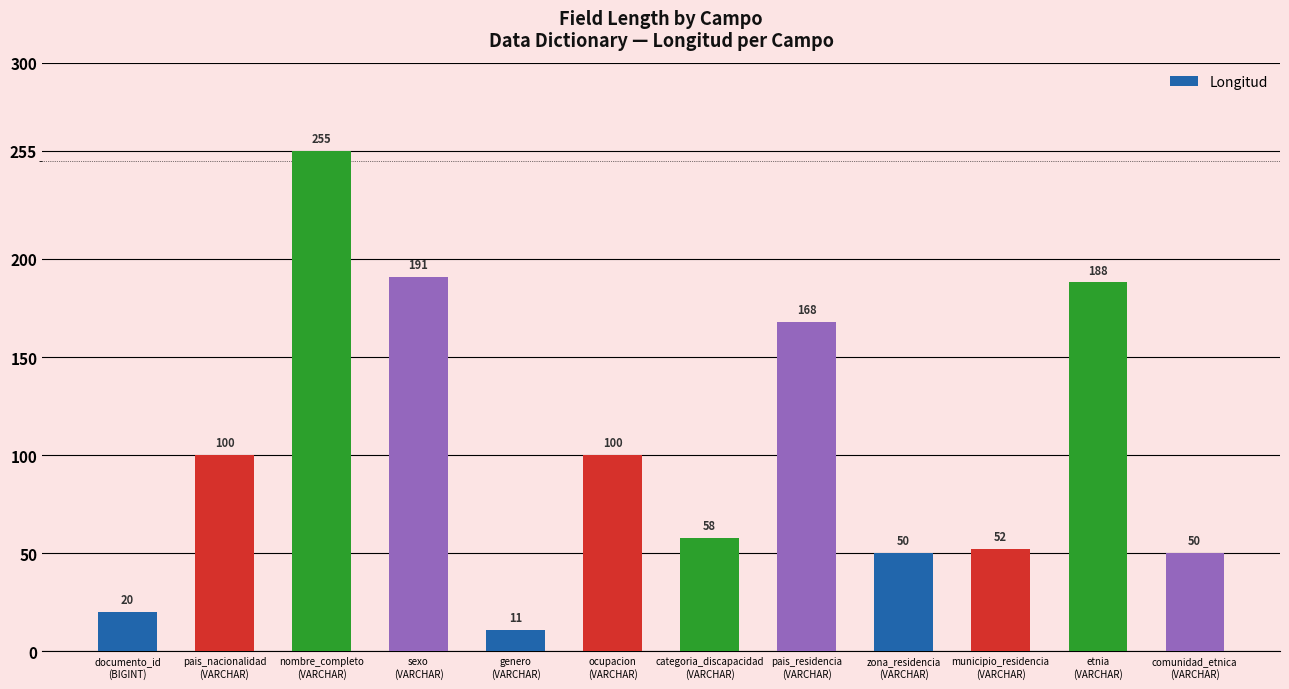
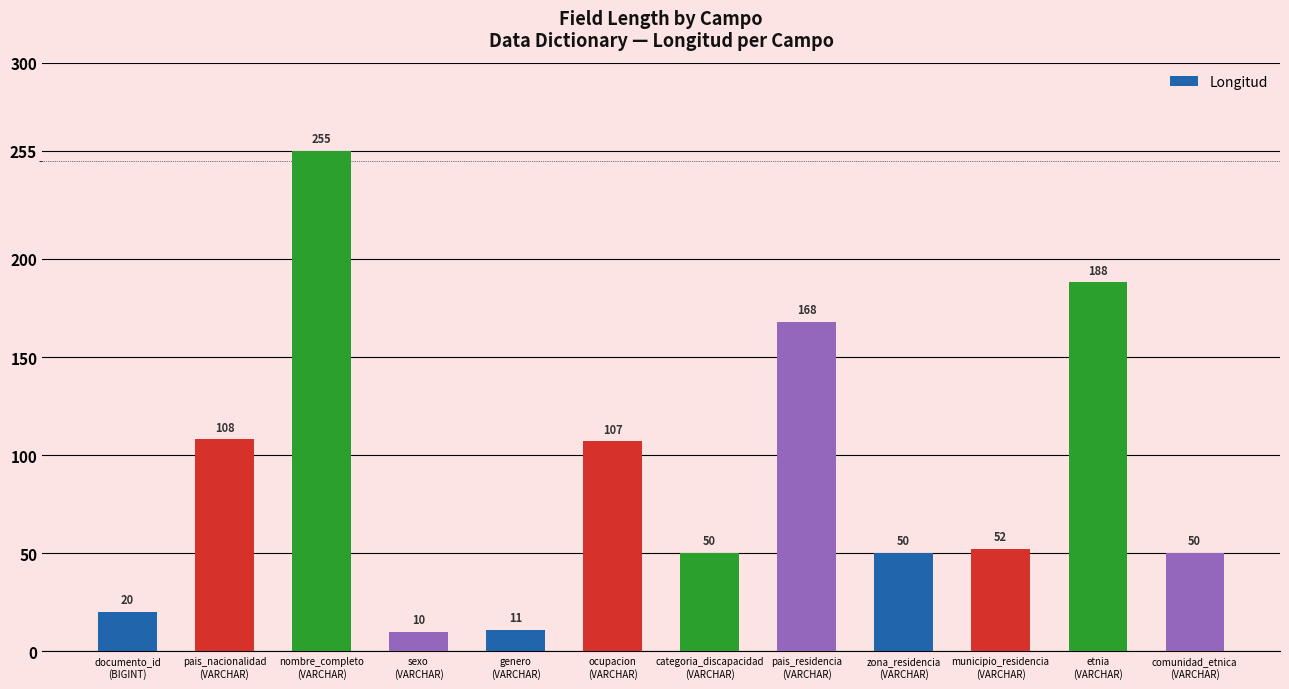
  {
    "documento_id (BIGINT)": 20,
-   "pais_nacionalidad (VARCHAR)": 100,
+   "pais_nacionalidad (VARCHAR)": 108,
    "nombre_completo (VARCHAR)": 255,
-   "sexo (VARCHAR)": 191,
+   "sexo (VARCHAR)": 10,
    "genero (VARCHAR)": 11,
-   "ocupacion (VARCHAR)": 100,
-   "categoria_discapacidad (VARCHAR)": 58,
+   "ocupacion (VARCHAR)": 107,
+   "categoria_discapacidad (VARCHAR)": 50,
    "pais_residencia (VARCHAR)": 168,
    "zona_residencia (VARCHAR)": 50,
    "municipio_residencia (VARCHAR)": 52,
    "etnia (VARCHAR)": 188,
    "comunidad_etnica (VARCHAR)": 50
  }
